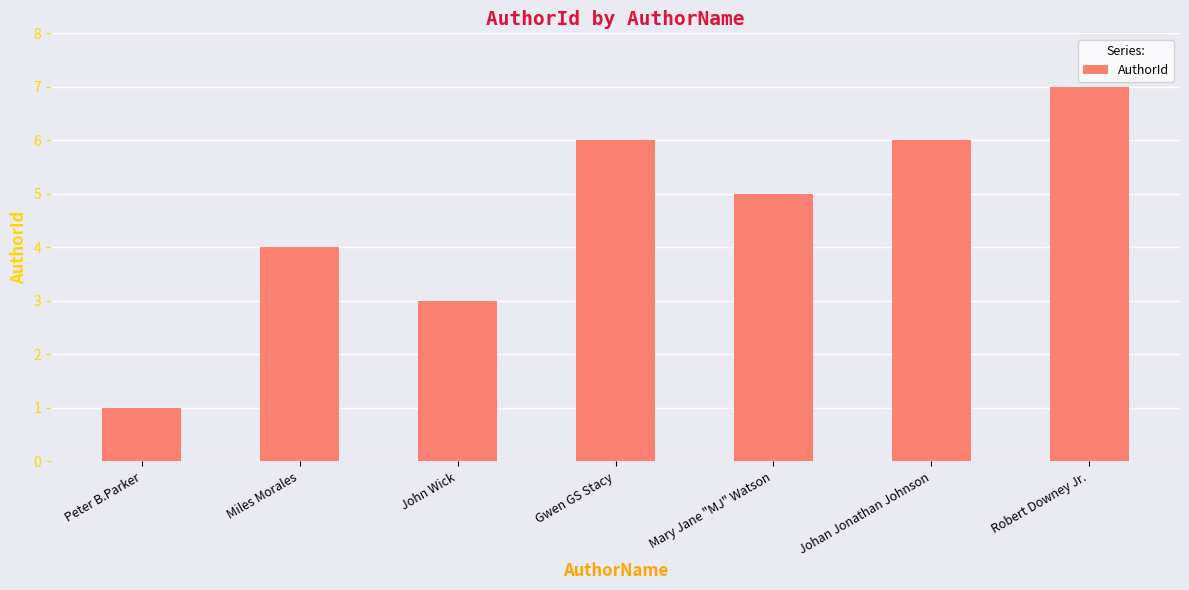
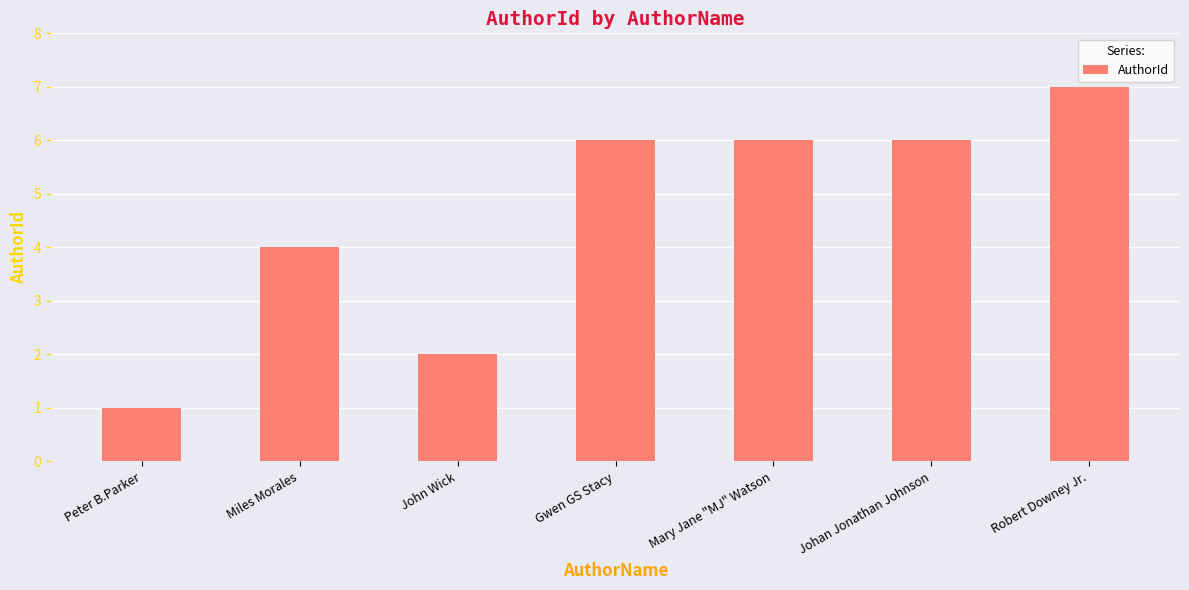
  {
    "Peter B.Parker": 1,
    "Miles Morales": 4,
-   "John Wick": 3,
+   "John Wick": 2,
    "Gwen GS Stacy": 6,
-   "Mary Jane \"MJ\" Watson": 5,
+   "Mary Jane \"MJ\" Watson": 6,
    "Johan Jonathan Johnson": 6,
    "Robert Downey Jr.": 7
  }
